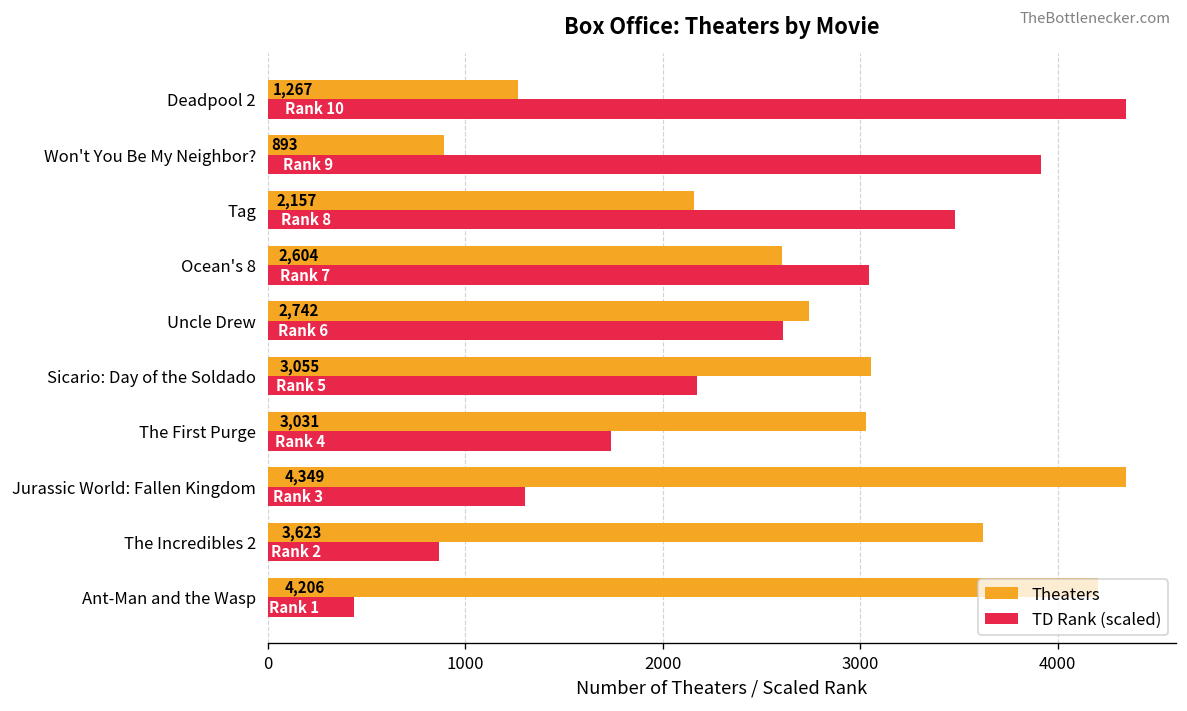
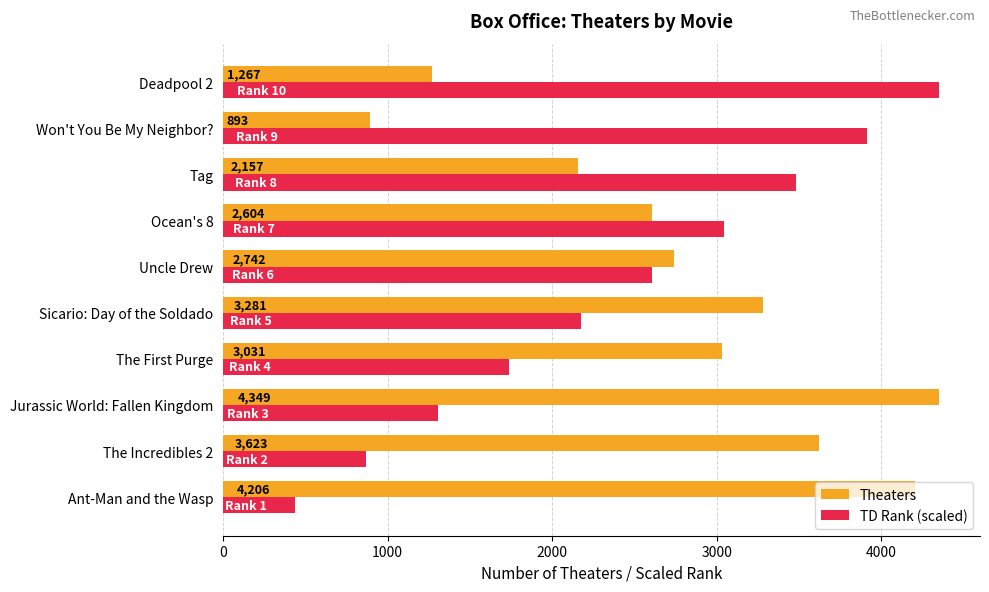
  {
    "Theaters": {
      "Deadpool 2": "1,267",
      "Won't You Be My Neighbor?": "893",
      "Tag": "2,157",
      "Ocean's 8": "2,604",
      "Uncle Drew": "2,742",
-     "Sicario: Day of the Soldado": "3,055",
+     "Sicario: Day of the Soldado": "3,281",
      "The First Purge": "3,031",
      "Jurassic World: Fallen Kingdom": "4,349",
      "The Incredibles 2": "3,623"
    }
  }
